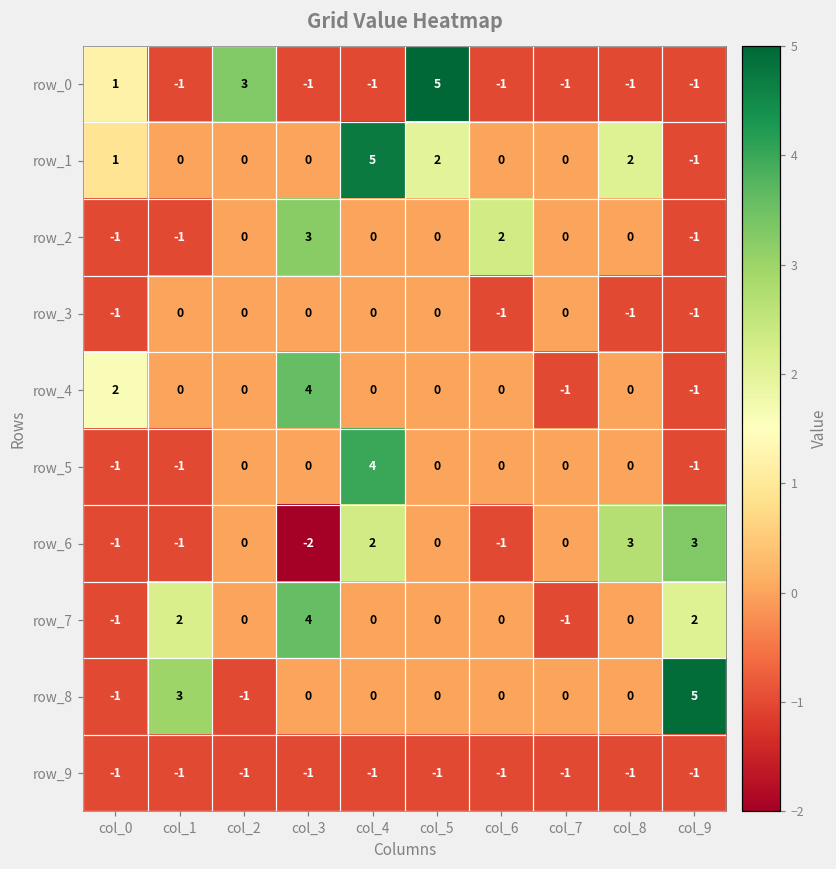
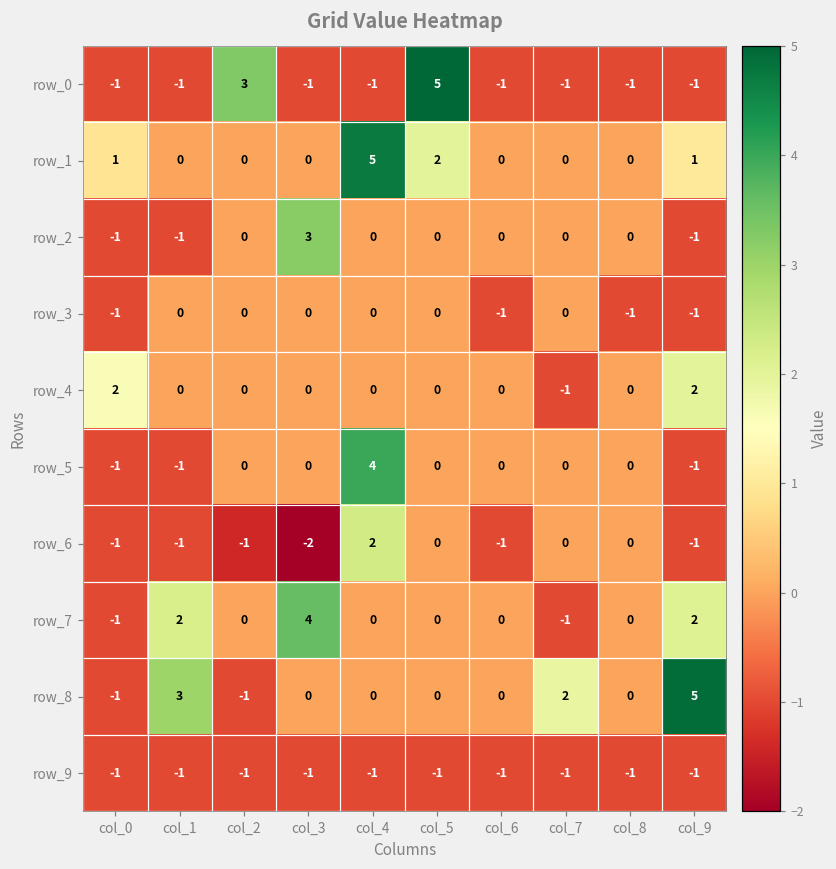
  {
    "row_0": {
-     "col_0": 1,
+     "col_0": -1,
      "col_1": -1,
      "col_2": 3,
      "col_3": -1,
      "col_4": -1,
      "col_5": 5,
      "col_6": -1,
      "col_7": -1,
      "col_8": -1,
      "col_9": -1
    },
    "row_1": {
      "col_0": 1,
      "col_1": 0,
      "col_2": 0,
      "col_3": 0,
      "col_4": 5,
      "col_5": 2,
      "col_6": 0,
      "col_7": 0,
-     "col_8": 2,
-     "col_9": -1
+     "col_8": 0,
+     "col_9": 1
    },
    "row_2": {
      "col_0": -1,
      "col_1": -1,
      "col_2": 0,
      "col_3": 3,
      "col_4": 0,
      "col_5": 0,
-     "col_6": 2,
+     "col_6": 0,
      "col_7": 0,
      "col_8": 0,
      "col_9": -1
    },
    "row_3": {
      "col_0": -1,
      "col_1": 0,
      "col_2": 0,
      "col_3": 0,
      "col_4": 0,
      "col_5": 0,
      "col_6": -1,
      "col_7": 0,
      "col_8": -1,
      "col_9": -1
    },
    "row_4": {
      "col_0": 2,
      "col_1": 0,
      "col_2": 0,
-     "col_3": 4,
+     "col_3": 0,
      "col_4": 0,
      "col_5": 0,
      "col_6": 0,
      "col_7": -1,
      "col_8": 0,
-     "col_9": -1
+     "col_9": 2
    },
    "row_5": {
      "col_0": -1,
      "col_1": -1,
      "col_2": 0,
      "col_3": 0,
      "col_4": 4,
      "col_5": 0,
      "col_6": 0,
      "col_7": 0,
      "col_8": 0,
      "col_9": -1
    },
    "row_6": {
      "col_0": -1,
      "col_1": -1,
-     "col_2": 0,
+     "col_2": -1,
      "col_3": -2,
      "col_4": 2,
      "col_5": 0,
      "col_6": -1,
      "col_7": 0,
-     "col_8": 3,
-     "col_9": 3
+     "col_8": 0,
+     "col_9": -1
    },
    "row_7": {
      "col_0": -1,
      "col_1": 2,
      "col_2": 0,
      "col_3": 4,
      "col_4": 0,
      "col_5": 0,
      "col_6": 0,
      "col_7": -1,
      "col_8": 0,
      "col_9": 2
    },
    "row_8": {
      "col_0": -1,
      "col_1": 3,
      "col_2": -1,
      "col_3": 0,
      "col_4": 0,
      "col_5": 0,
      "col_6": 0,
-     "col_7": 0,
+     "col_7": 2,
      "col_8": 0,
      "col_9": 5
    },
    "row_9": {
      "col_0": -1,
      "col_1": -1,
      "col_2": -1,
      "col_3": -1,
      "col_4": -1,
      "col_5": -1,
      "col_6": -1,
      "col_7": -1,
      "col_8": -1,
      "col_9": -1
    }
  }
